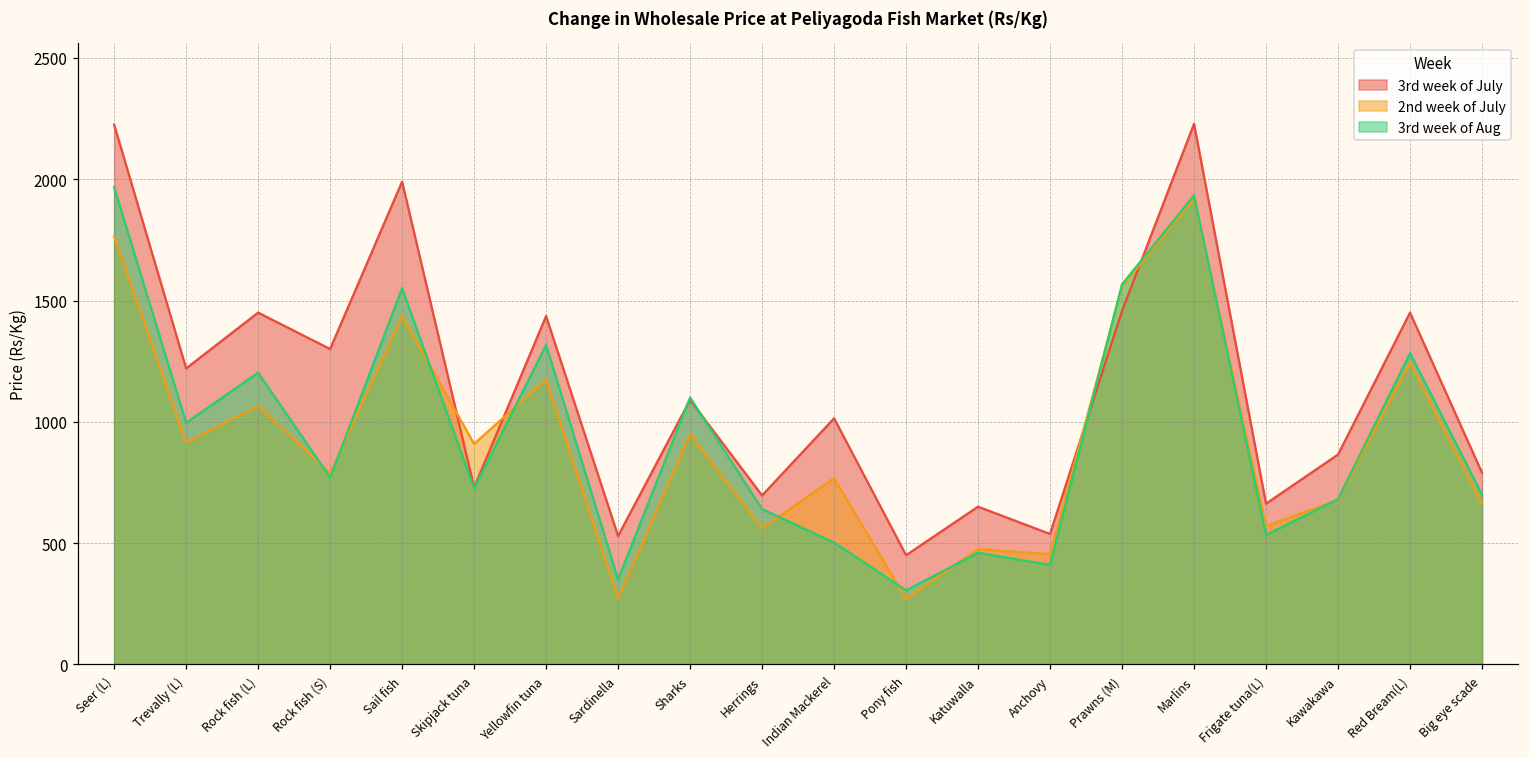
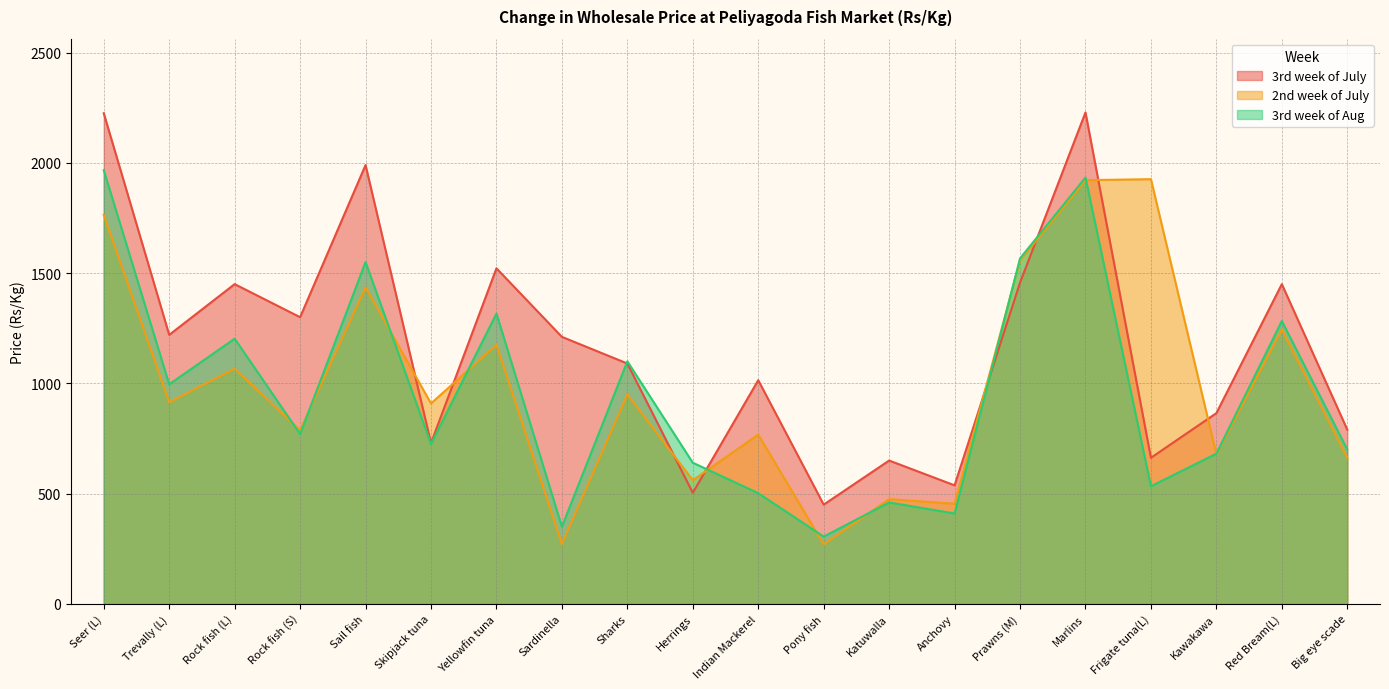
  {
    "3rd week of July": {
      "Seer (L)": 2230,
      "Trevally (L)": 1220,
      "Rock fish (L)": 1450,
      "Rock fish (S)": 1300,
      "Sail fish": 1990,
-     "Yellowfin tuna": 1440,
-     "Sardinella": 530,
-     "Herrings": 700,
+     "Yellowfin tuna": 1520,
+     "Sardinella": 1210,
+     "Herrings": 500,
      "Indian Mackerel": 1010,
      "Pony fish": 450,
      "Katuwalla": 650,
      "Anchovy": 540,
      "Prawns (M)": 1460,
      "Marlins": 2230,
      "Frigate tuna(L)": 660,
      "Kawakawa": 870,
      "Red Bream(L)": 1450,
      "Big eye scade": 790
    },
    "2nd week of July": {
      "Seer (L)": 1760,
      "Trevally (L)": 910,
      "Rock fish (L)": 1070,
      "Rock fish (S)": 790,
      "Sail fish": 1440,
      "Skipjack tuna": 910,
      "Yellowfin tuna": 1180,
      "Sardinella": 270,
      "Sharks": 950,
      "Herrings": 560,
      "Indian Mackerel": 770,
      "Pony fish": 270,
      "Katuwalla": 480,
      "Anchovy": 450,
      "Marlins": 1920,
-     "Frigate tuna(L)": 570,
+     "Frigate tuna(L)": 1930,
      "Red Bream(L)": 1240,
      "Big eye scade": 660
    },
    "3rd week of Aug": {
      "Seer (L)": 1970,
      "Trevally (L)": 1000,
      "Rock fish (L)": 1200,
      "Rock fish (S)": 770,
      "Sail fish": 1550,
      "Yellowfin tuna": 1320,
      "Sardinella": 350,
      "Herrings": 640,
      "Indian Mackerel": 500,
      "Pony fish": 310,
      "Katuwalla": 460,
      "Anchovy": 410,
      "Marlins": 1930,
      "Frigate tuna(L)": 530,
      "Red Bream(L)": 1280,
      "Big eye scade": 700
    }
  }
